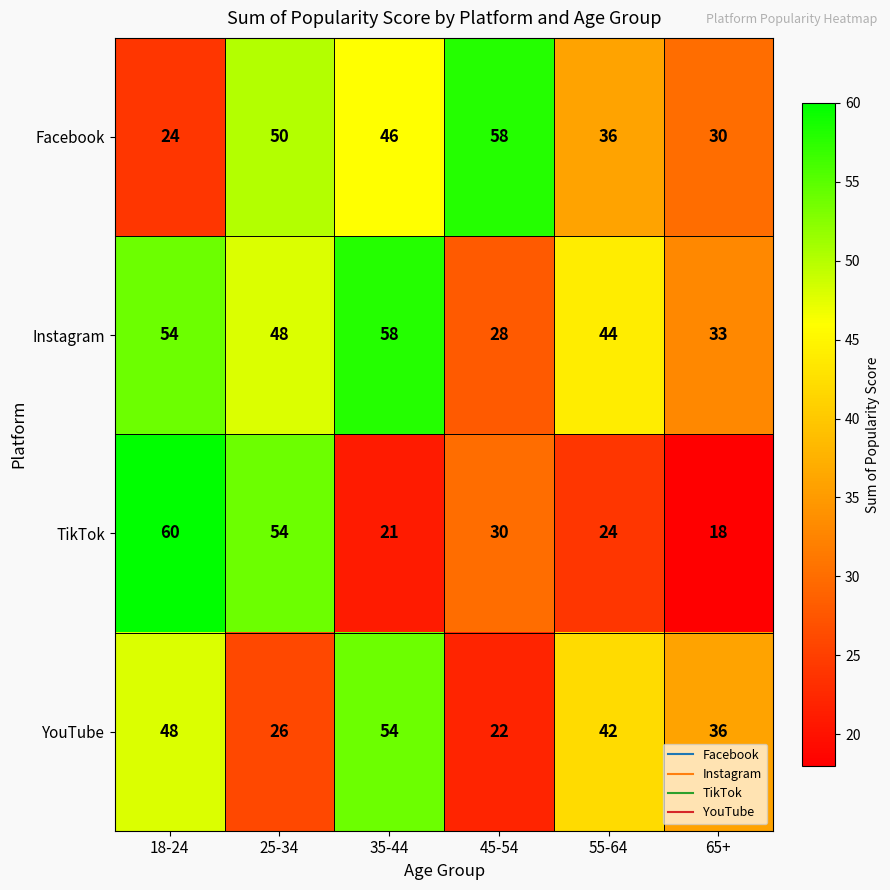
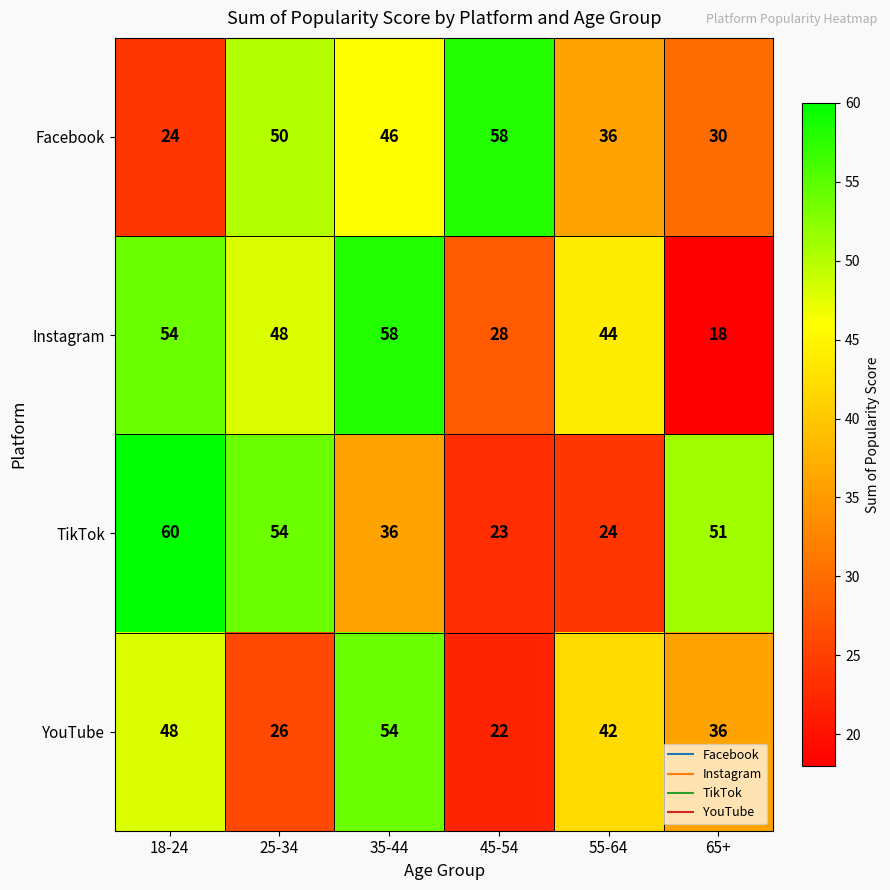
  {
    "Facebook": {
      "18-24": 24,
      "25-34": 50,
      "35-44": 46,
      "45-54": 58,
      "55-64": 36,
      "65+": 30
    },
    "Instagram": {
      "18-24": 54,
      "25-34": 48,
      "35-44": 58,
      "45-54": 28,
      "55-64": 44,
-     "65+": 33
+     "65+": 18
    },
    "TikTok": {
      "18-24": 60,
      "25-34": 54,
-     "35-44": 21,
-     "45-54": 30,
+     "35-44": 36,
+     "45-54": 23,
      "55-64": 24,
-     "65+": 18
+     "65+": 51
    },
    "YouTube": {
      "18-24": 48,
      "25-34": 26,
      "35-44": 54,
      "45-54": 22,
      "55-64": 42,
      "65+": 36
    }
  }
